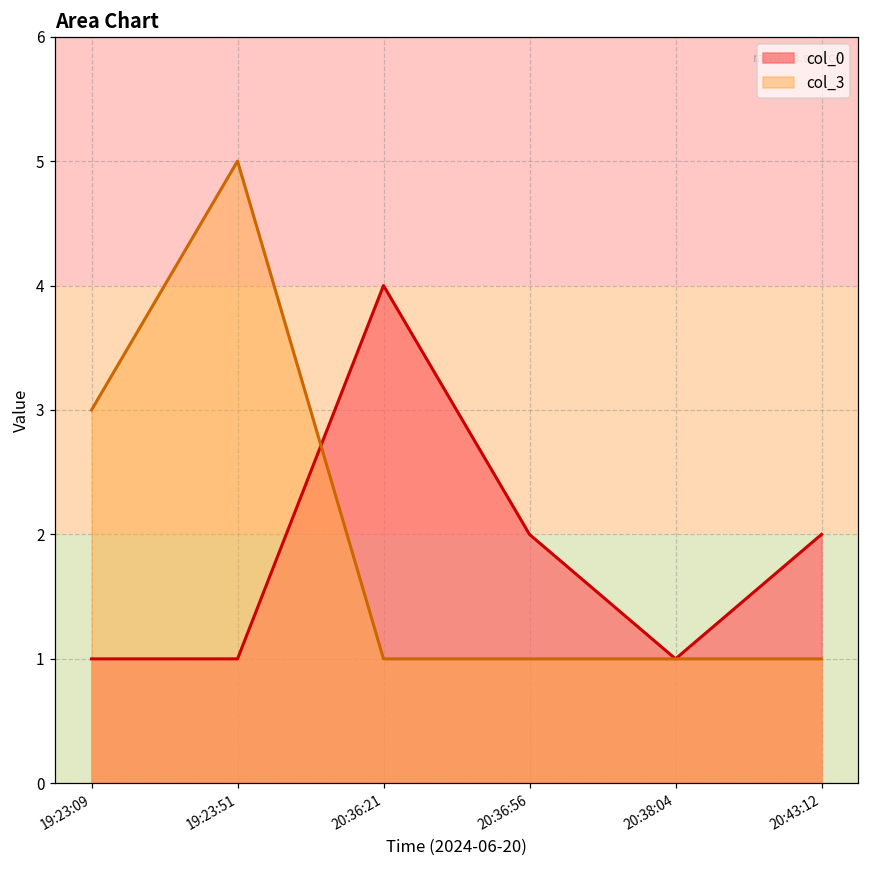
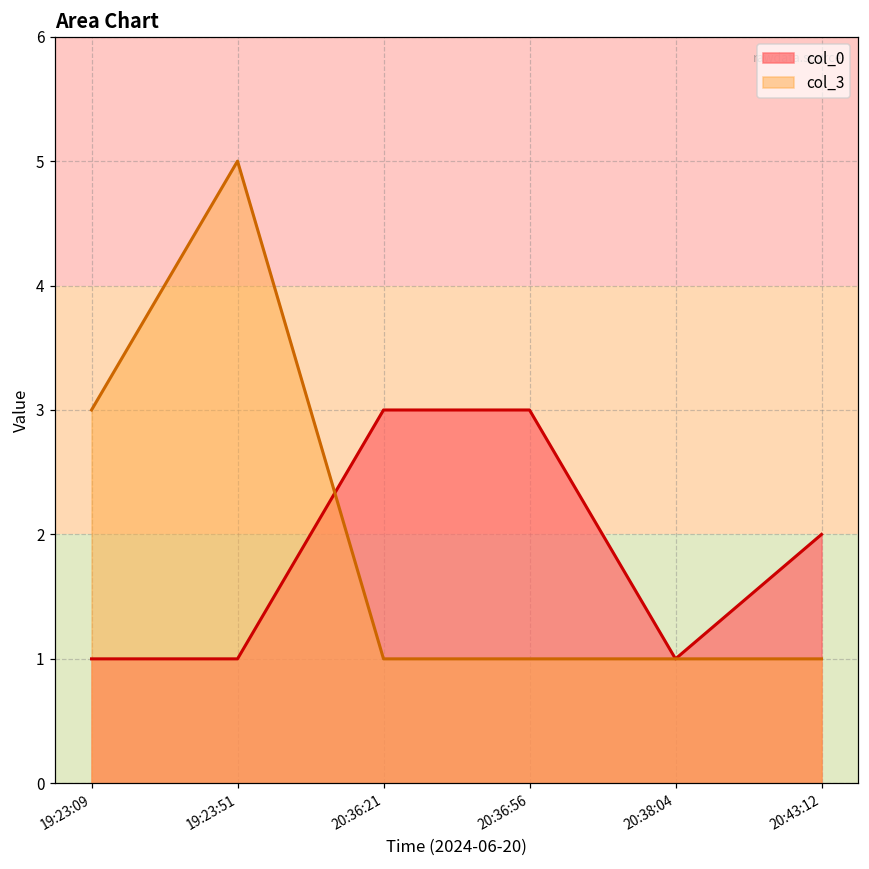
  {
    "col_0": {
      "19:23:09": 1,
      "19:23:51": 1,
-     "20:36:21": 4,
-     "20:36:56": 2,
+     "20:36:21": 3,
+     "20:36:56": 3,
      "20:43:12": 2
    },
    "col_3": {
      "19:23:09": 3,
      "19:23:51": 5,
      "20:36:21": 1,
      "20:36:56": 1,
      "20:43:12": 1
    }
  }
